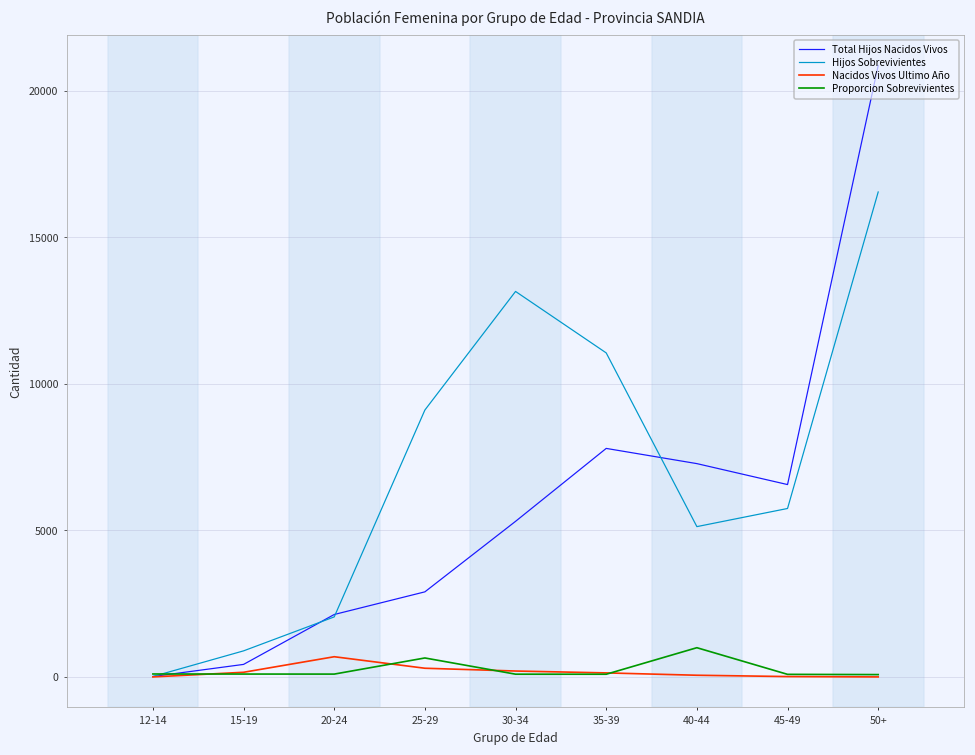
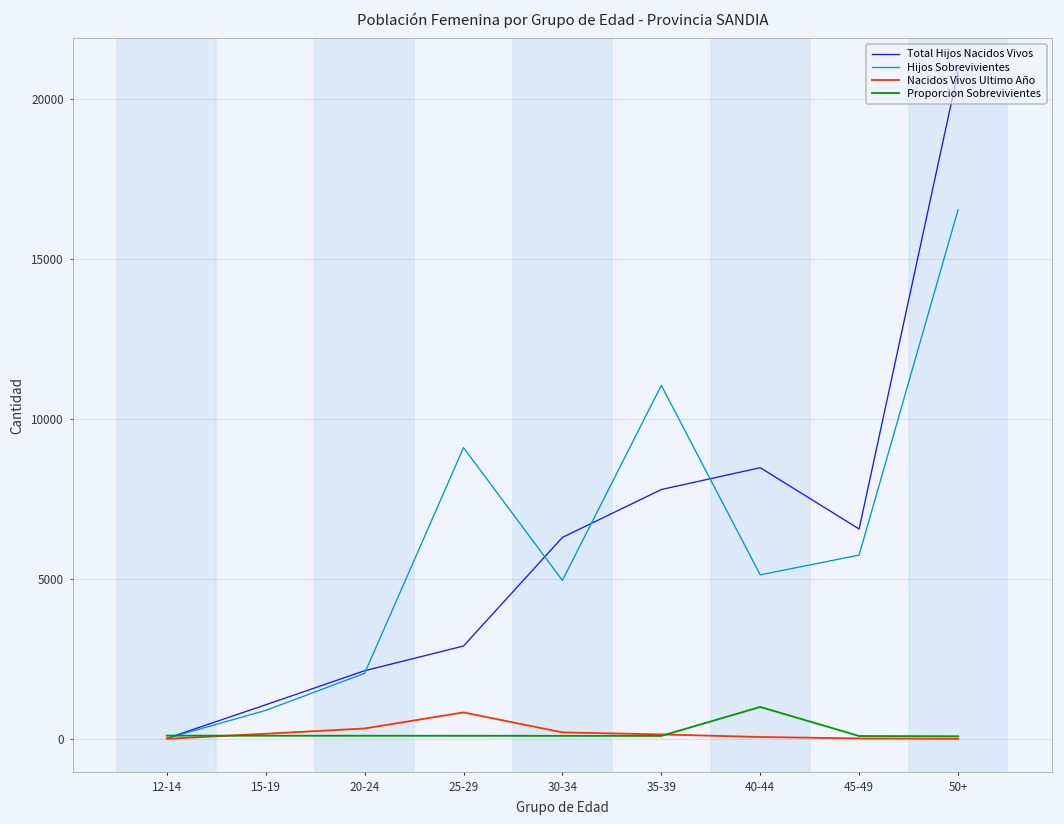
  {
    "Total Hijos Nacidos Vivos": {
-     "15-19": 400,
+     "15-19": 1100,
      "25-29": 2900,
-     "30-34": 5300,
+     "30-34": 6300,
      "35-39": 7800,
-     "40-44": 7300,
+     "40-44": 8500,
      "45-49": 6600
    },
    "Hijos Sobrevivientes": {
      "15-19": 900,
      "25-29": 9100,
-     "30-34": 13200,
+     "30-34": 5000,
      "35-39": 11100,
      "40-44": 5100,
      "45-49": 5700,
      "50+": 16500
    },
    "Nacidos Vivos Ultimo Año": {
-     "20-24": 700,
-     "25-29": 300,
+     "20-24": 300,
+     "25-29": 800,
      "30-34": 200,
      "40-44": 100
    },
    "Proporcion Sobrevivientes": {
      "20-24": 100,
-     "25-29": 600,
+     "25-29": 100,
      "30-34": 100,
      "40-44": 1000
    }
  }
